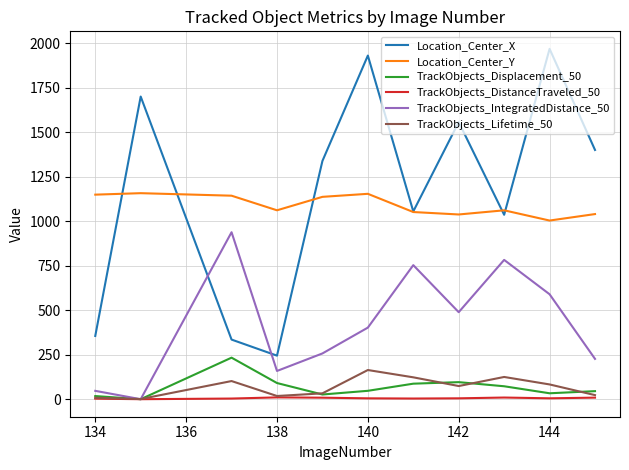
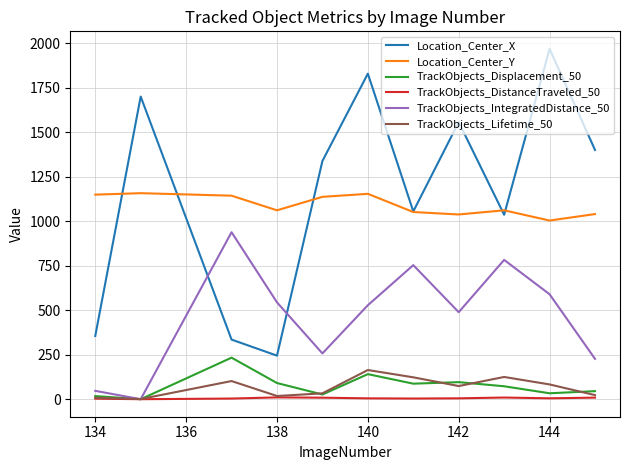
  {
    "Location_Center_X": {
      "134": 360,
      "138": 240,
-     "140": 1930
+     "140": 1830
    },
    "Location_Center_Y": {
      "134": 1150,
      "138": 1060,
      "140": 1150,
      "142": 1040,
      "144": 1000
    },
    "TrackObjects_Displacement_50": {
      "138": 90,
-     "140": 50,
+     "140": 140,
      "142": 100,
      "144": 30
    },
    "TrackObjects_DistanceTraveled_50": {
      "140": 0,
      "142": 0,
      "144": 10
    },
    "TrackObjects_IntegratedDistance_50": {
      "134": 50,
-     "138": 160,
-     "140": 400,
+     "138": 540,
+     "140": 530,
      "142": 490,
      "144": 590
    },
    "TrackObjects_Lifetime_50": {
      "140": 160,
      "142": 70,
      "144": 80
    }
  }
